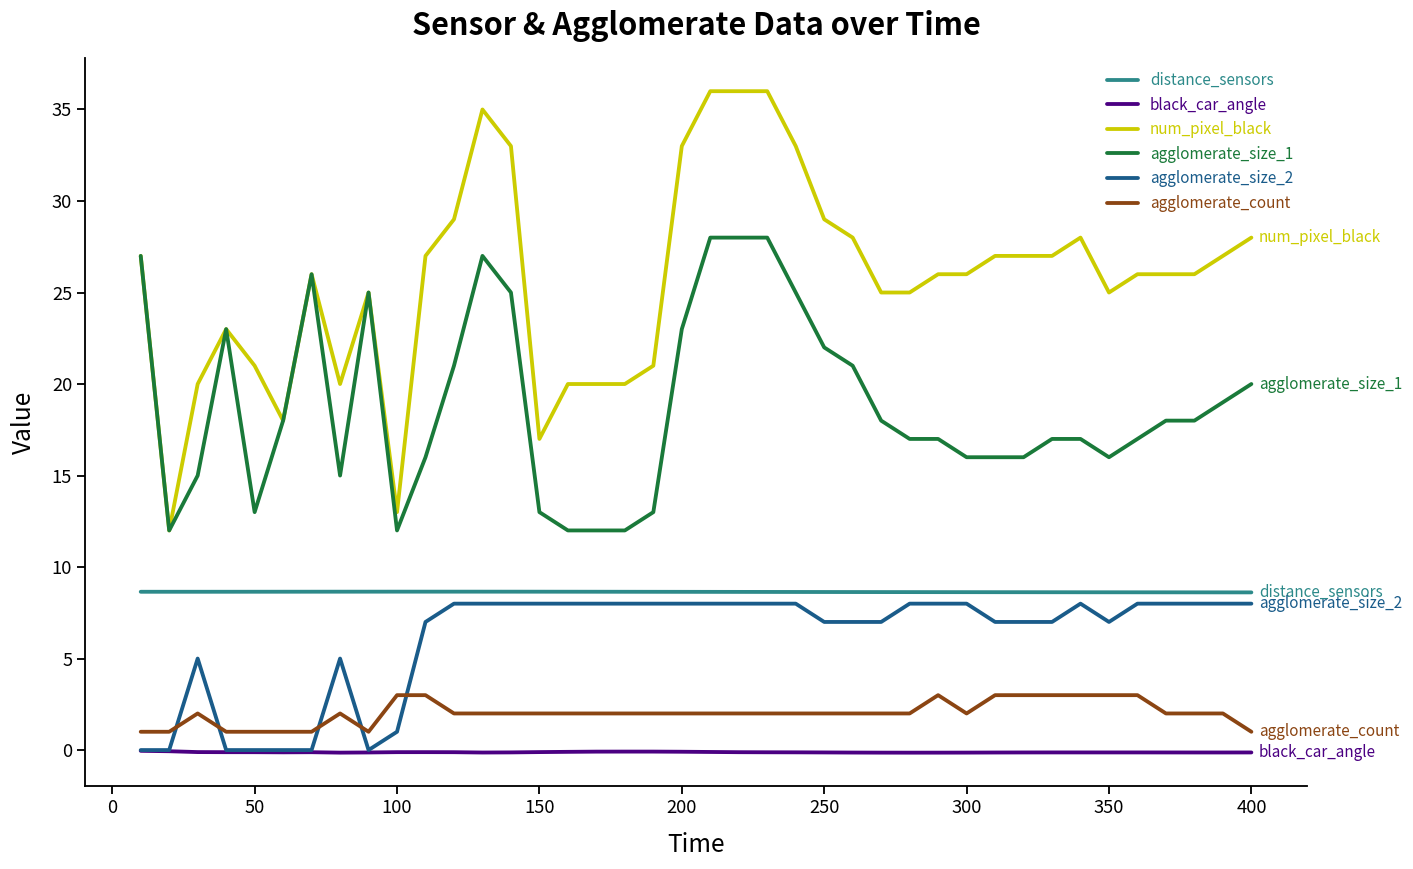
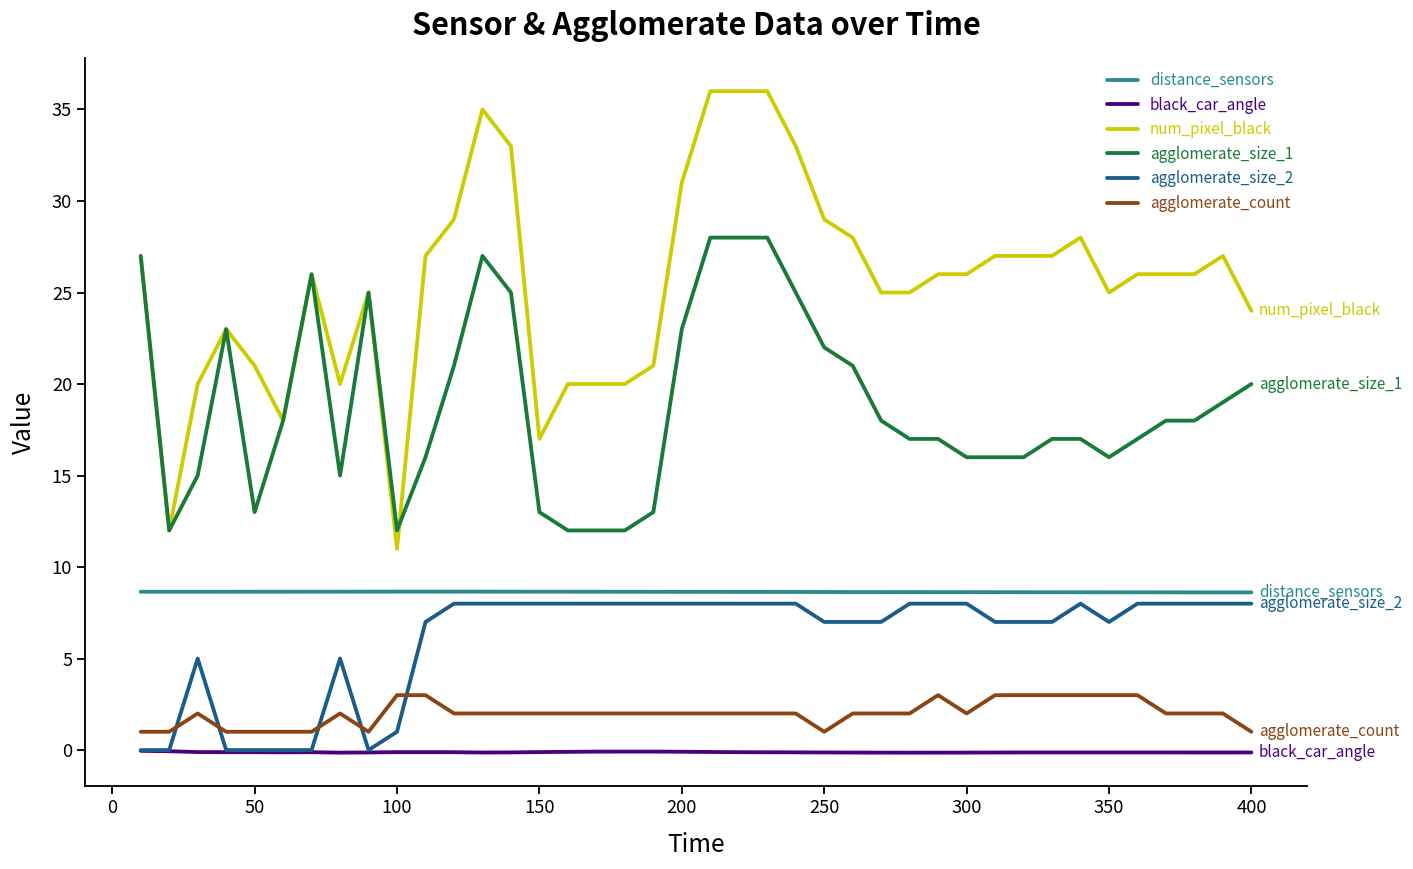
  {
    "black_car_angle": {
      "100": 0,
      "150": 0,
      "200": 0,
      "250": 0,
      "300": 0,
      "350": 0,
      "400": 0
    },
    "num_pixel_black": {
      "50": 21,
-     "100": 13,
+     "100": 11,
      "150": 17,
-     "200": 33,
+     "200": 31,
      "250": 29,
      "300": 26,
      "350": 25,
-     "400": 28
+     "400": 24
    },
    "agglomerate_size_1": {
      "50": 13,
      "100": 12,
      "150": 13,
      "200": 23,
      "250": 22,
      "300": 16,
      "350": 16
    },
    "agglomerate_count": {
      "50": 1,
      "100": 3,
      "150": 2,
      "200": 2,
-     "250": 2,
+     "250": 1,
      "300": 2,
      "350": 3,
      "400": 1
    }
  }
